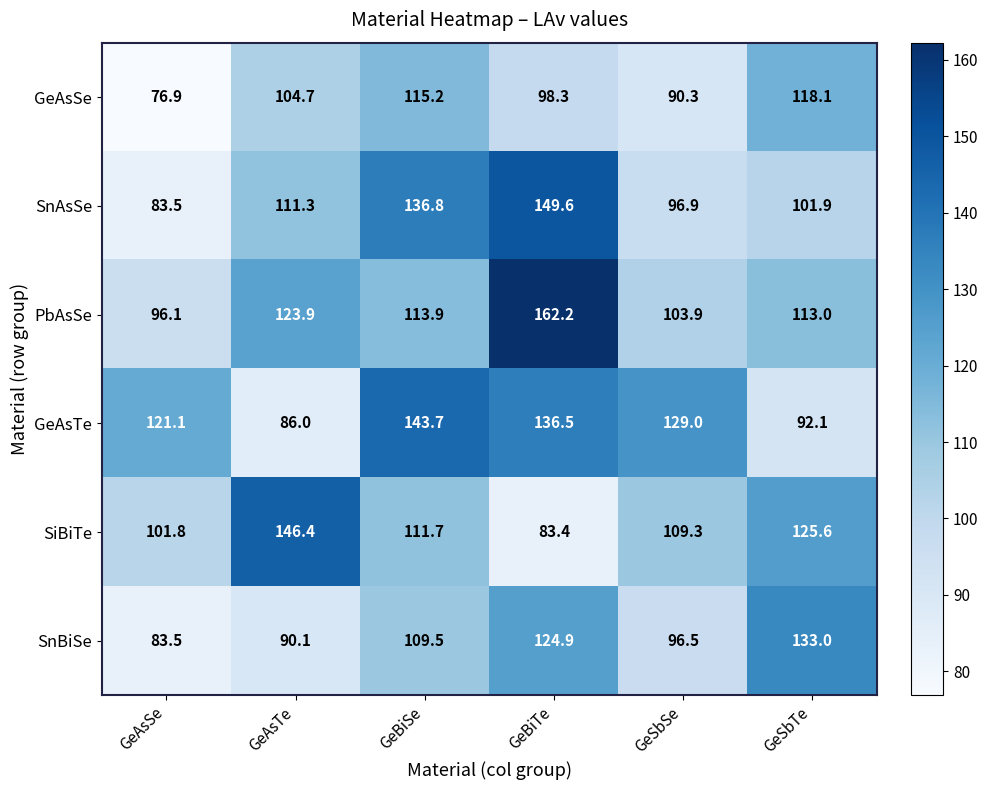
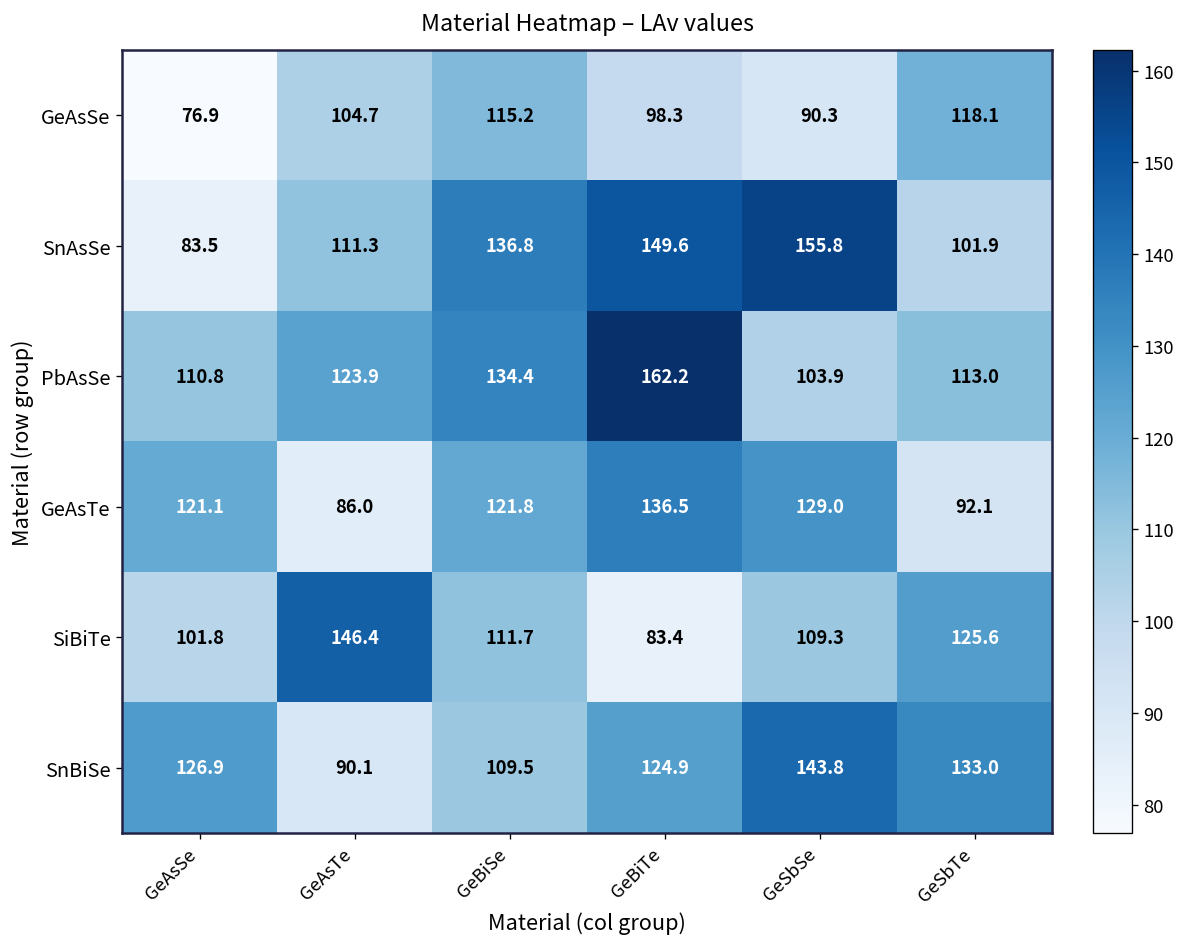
  {
    "GeAsSe": {
      "GeAsSe": 76.9,
      "GeAsTe": 104.7,
      "GeBiSe": 115.2,
      "GeBiTe": 98.3,
      "GeSbSe": 90.3,
      "GeSbTe": 118.1
    },
    "SnAsSe": {
      "GeAsSe": 83.5,
      "GeAsTe": 111.3,
      "GeBiSe": 136.8,
      "GeBiTe": 149.6,
-     "GeSbSe": 96.9,
+     "GeSbSe": 155.8,
      "GeSbTe": 101.9
    },
    "PbAsSe": {
-     "GeAsSe": 96.1,
+     "GeAsSe": 110.8,
      "GeAsTe": 123.9,
-     "GeBiSe": 113.9,
+     "GeBiSe": 134.4,
      "GeBiTe": 162.2,
      "GeSbSe": 103.9,
      "GeSbTe": 113.0
    },
    "GeAsTe": {
      "GeAsSe": 121.1,
      "GeAsTe": 86.0,
-     "GeBiSe": 143.7,
+     "GeBiSe": 121.8,
      "GeBiTe": 136.5,
      "GeSbSe": 129.0,
      "GeSbTe": 92.1
    },
    "SiBiTe": {
      "GeAsSe": 101.8,
      "GeAsTe": 146.4,
      "GeBiSe": 111.7,
      "GeBiTe": 83.4,
      "GeSbSe": 109.3,
      "GeSbTe": 125.6
    },
    "SnBiSe": {
-     "GeAsSe": 83.5,
+     "GeAsSe": 126.9,
      "GeAsTe": 90.1,
      "GeBiSe": 109.5,
      "GeBiTe": 124.9,
-     "GeSbSe": 96.5,
+     "GeSbSe": 143.8,
      "GeSbTe": 133.0
    }
  }
